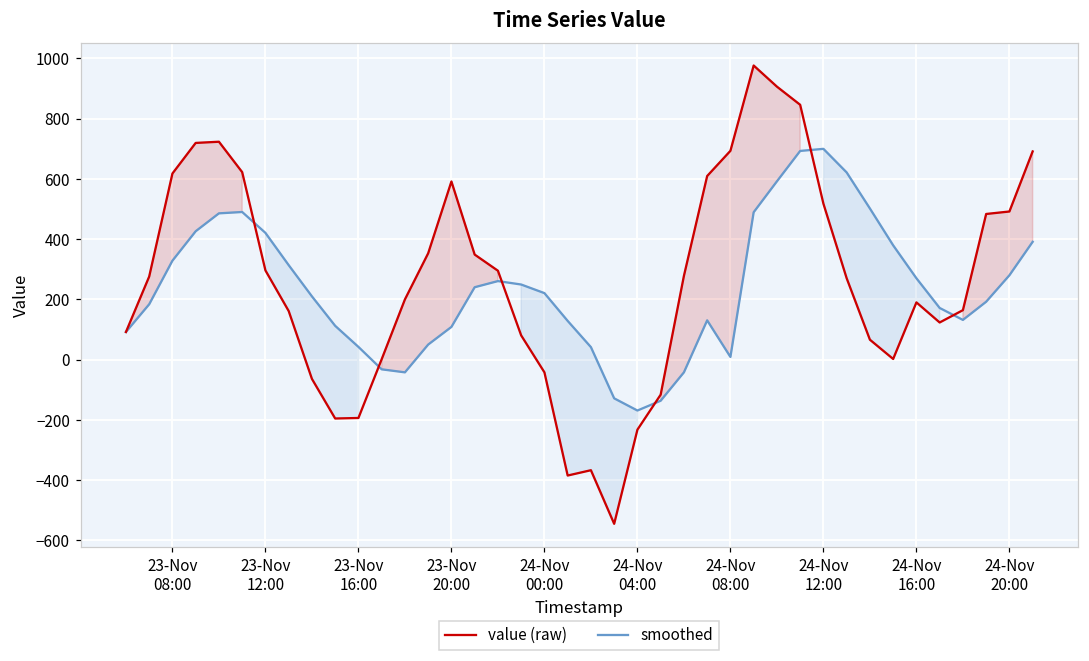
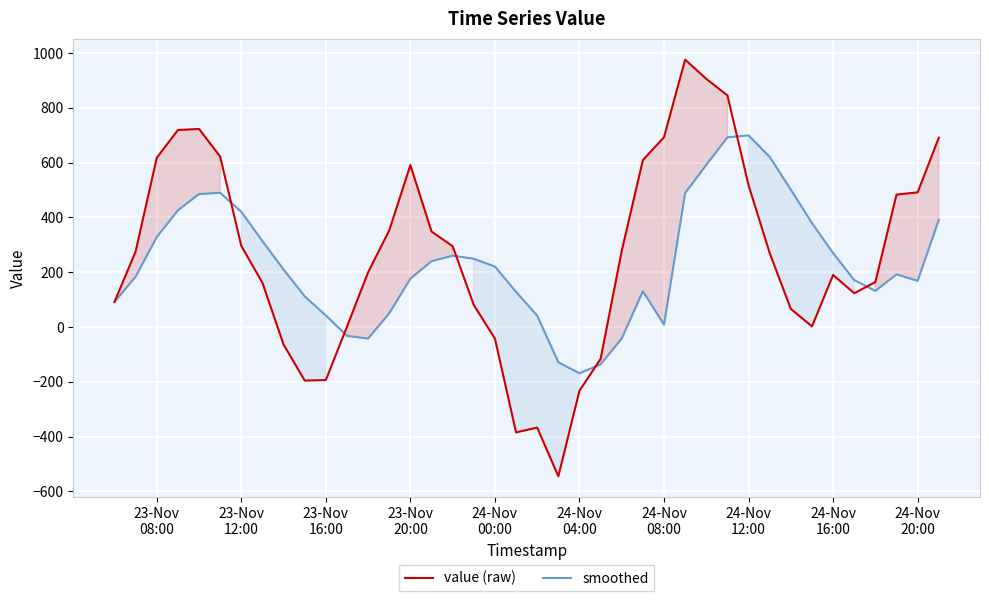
  {
    "value (raw)": {
      "23-Nov 08:00": 620,
      "23-Nov 12:00": 300,
      "23-Nov 16:00": -190,
      "23-Nov 20:00": 590,
      "24-Nov 00:00": -40,
      "24-Nov 04:00": -230,
      "24-Nov 08:00": 690,
      "24-Nov 12:00": 520,
      "24-Nov 16:00": 190,
      "24-Nov 20:00": 490
    },
    "smoothed": {
      "23-Nov 08:00": 330,
      "23-Nov 12:00": 420,
      "23-Nov 16:00": 40,
-     "23-Nov 20:00": 110,
+     "23-Nov 20:00": 180,
      "24-Nov 00:00": 220,
      "24-Nov 04:00": -170,
      "24-Nov 08:00": 10,
      "24-Nov 12:00": 700,
      "24-Nov 16:00": 270,
-     "24-Nov 20:00": 280
+     "24-Nov 20:00": 170
    }
  }
